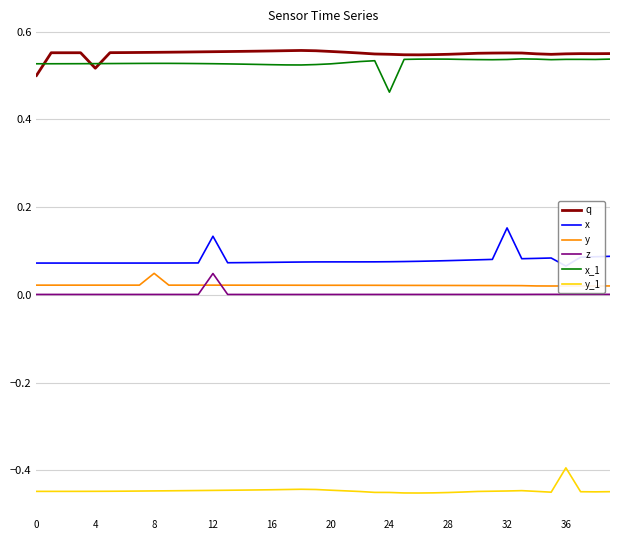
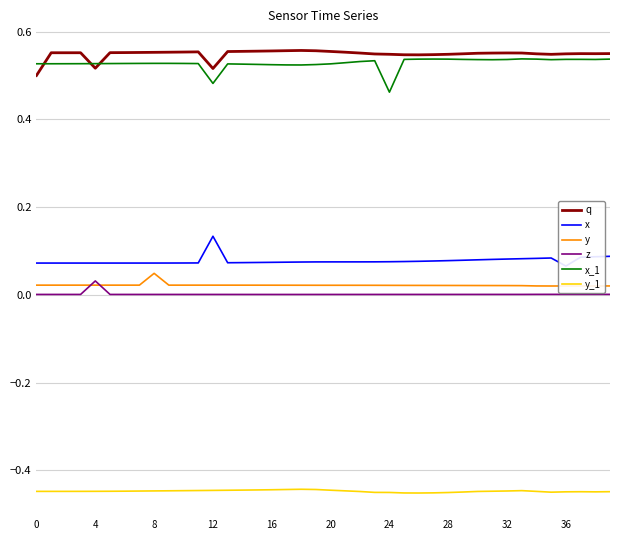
  {
    "q": {
      "0": 0.50,
      "4": 0.52,
      "8": 0.55,
-     "12": 0.55,
+     "12": 0.52,
      "16": 0.56,
      "20": 0.56,
      "24": 0.55,
      "28": 0.55,
      "32": 0.55,
      "36": 0.55
    },
    "x": {
      "0": 0.07,
      "4": 0.07,
      "8": 0.07,
      "12": 0.13,
      "16": 0.07,
      "20": 0.08,
      "24": 0.08,
      "28": 0.08,
-     "32": 0.15
+     "32": 0.08
    },
    "y": {
      "0": 0.02,
      "4": 0.02,
      "8": 0.05,
      "12": 0.02,
      "16": 0.02,
      "20": 0.02,
      "24": 0.02,
      "28": 0.02,
      "32": 0.02
    },
    "z": {
      "0": 0.00,
-     "4": 0.00,
+     "4": 0.03,
      "8": 0.00,
-     "12": 0.05,
+     "12": 0.00,
      "16": 0.00,
      "20": 0.00,
      "24": 0.00,
      "28": 0.00,
      "32": 0.00,
      "36": 0.00
    },
    "x_1": {
      "0": 0.53,
      "4": 0.53,
      "8": 0.53,
-     "12": 0.53,
+     "12": 0.48,
      "16": 0.52,
      "20": 0.53,
      "24": 0.46,
      "28": 0.54,
      "32": 0.54,
      "36": 0.54
    },
    "y_1": {
      "0": -0.45,
      "4": -0.45,
      "8": -0.45,
      "12": -0.45,
      "16": -0.44,
      "20": -0.45,
      "24": -0.45,
      "28": -0.45,
      "32": -0.45,
-     "36": -0.39
+     "36": -0.45
    }
  }
